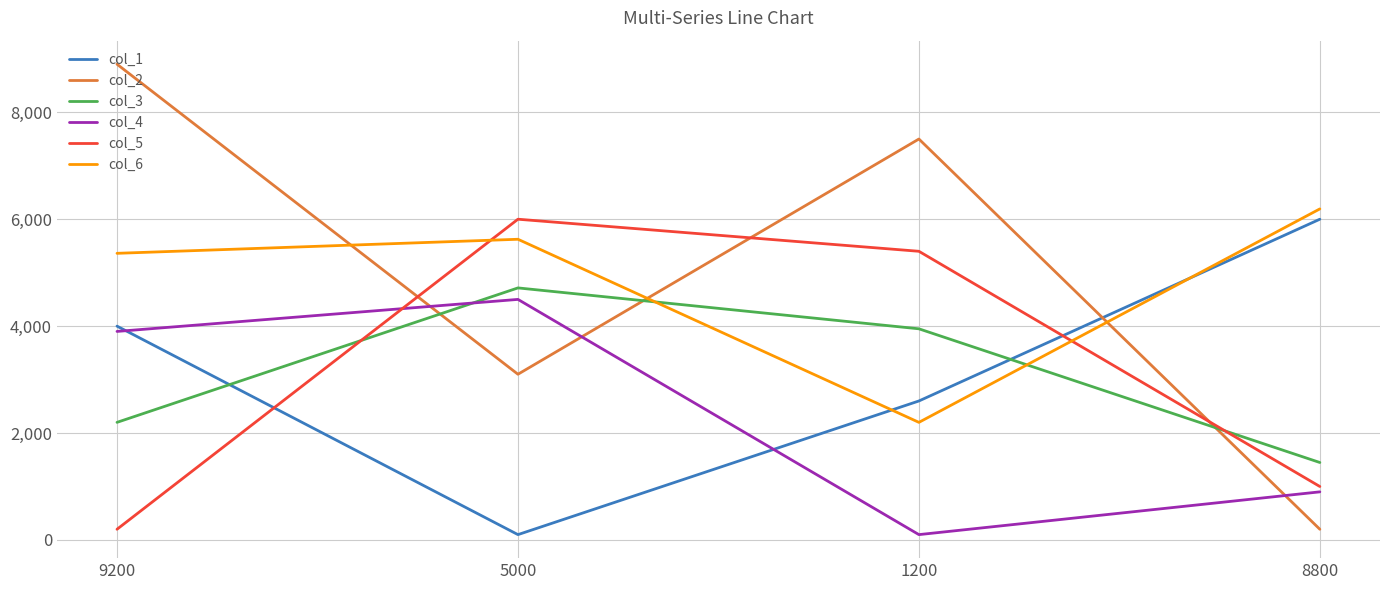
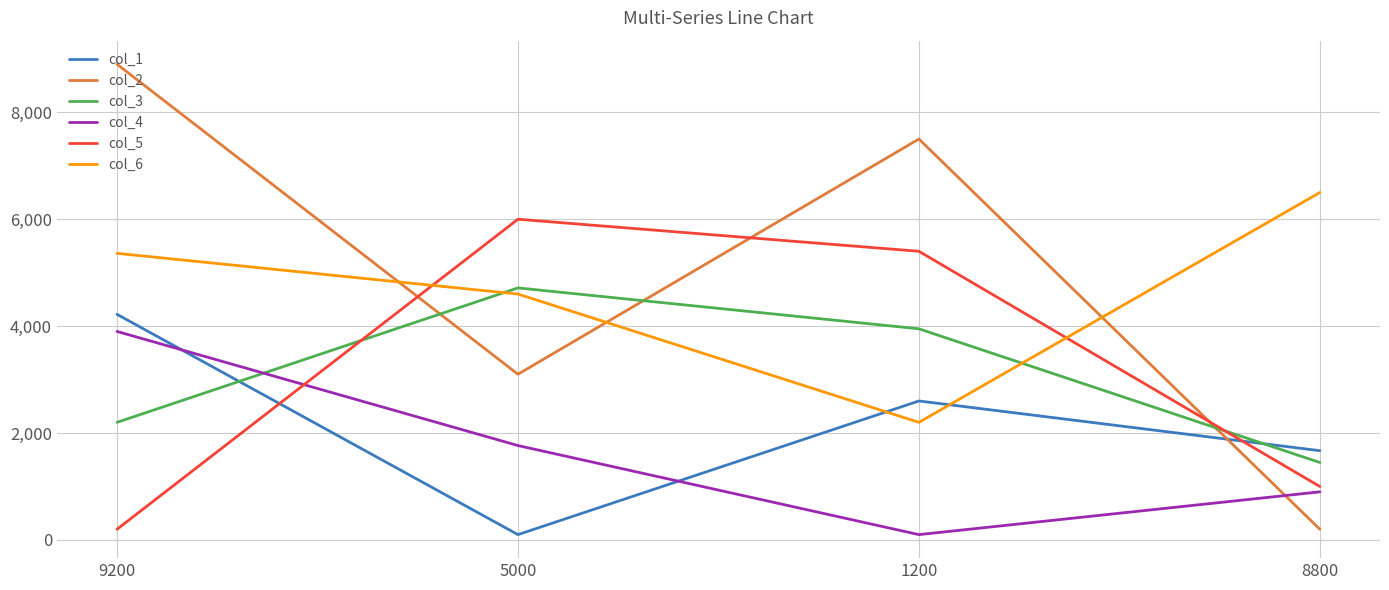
  {
    "col_1": {
-     "9200": "4,000",
+     "9200": "4,200",
      "5000": "100",
      "1200": "2,600",
-     "8800": "6,000"
+     "8800": "1,700"
    },
    "col_3": {
      "9200": "2,200",
      "5000": "4,700",
      "1200": "4,000",
      "8800": "1,400"
    },
    "col_4": {
      "9200": "3,900",
-     "5000": "4,500",
+     "5000": "1,800",
      "1200": "100",
      "8800": "900"
    },
    "col_6": {
      "9200": "5,400",
-     "5000": "5,600",
+     "5000": "4,600",
      "1200": "2,200",
-     "8800": "6,200"
+     "8800": "6,500"
    }
  }
